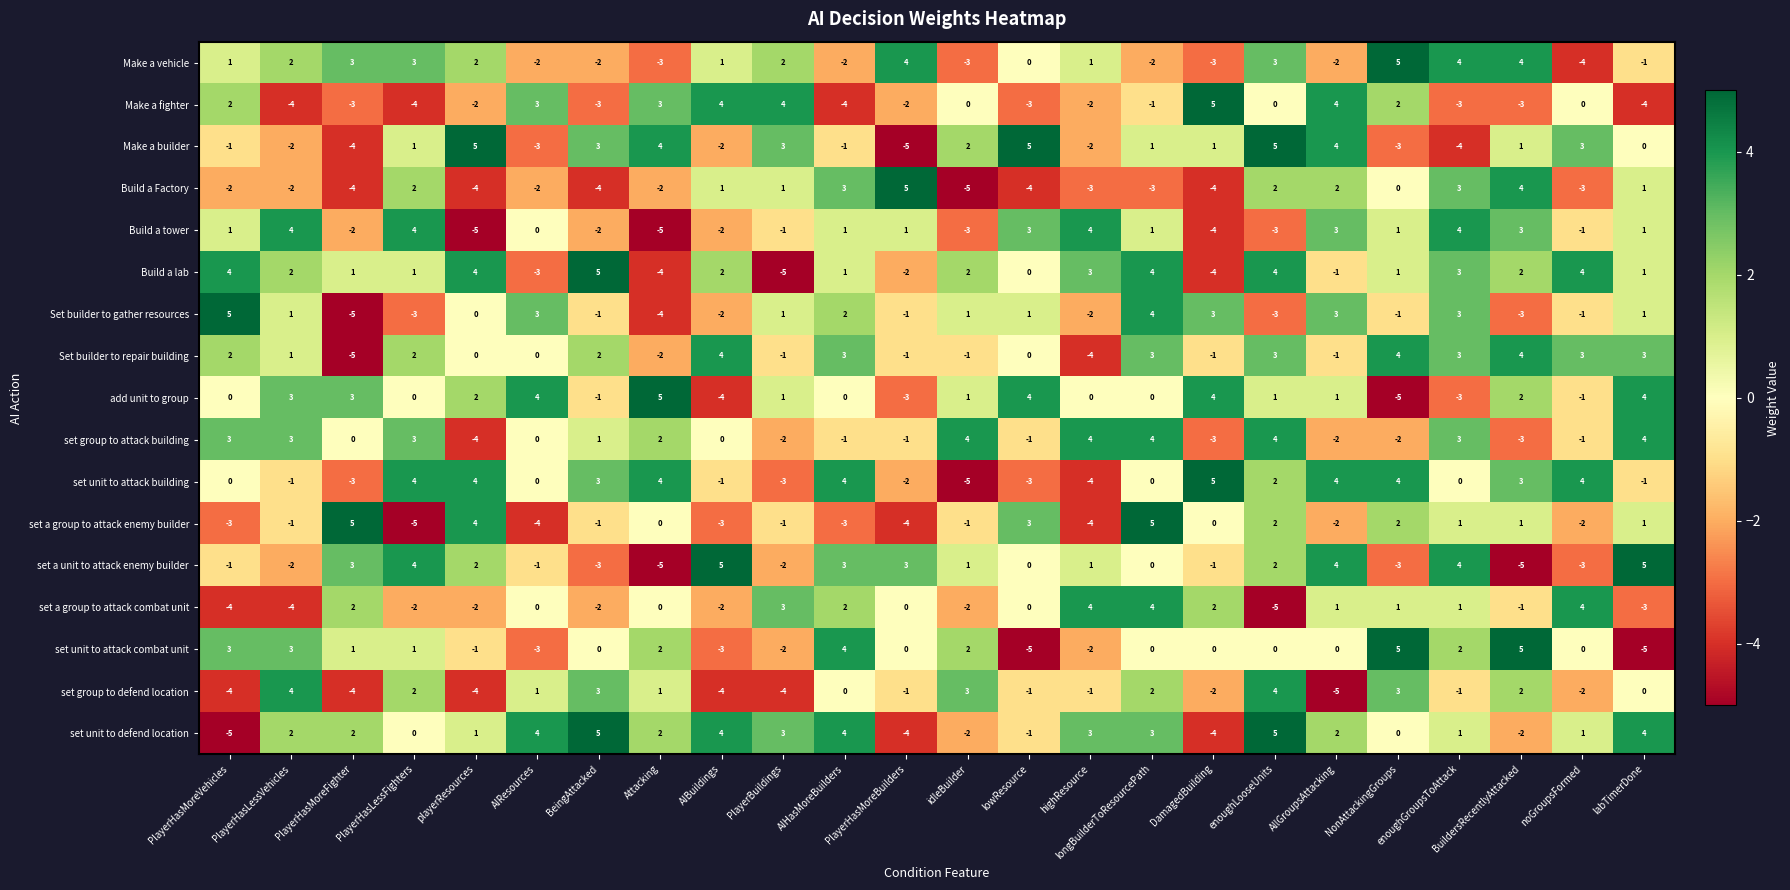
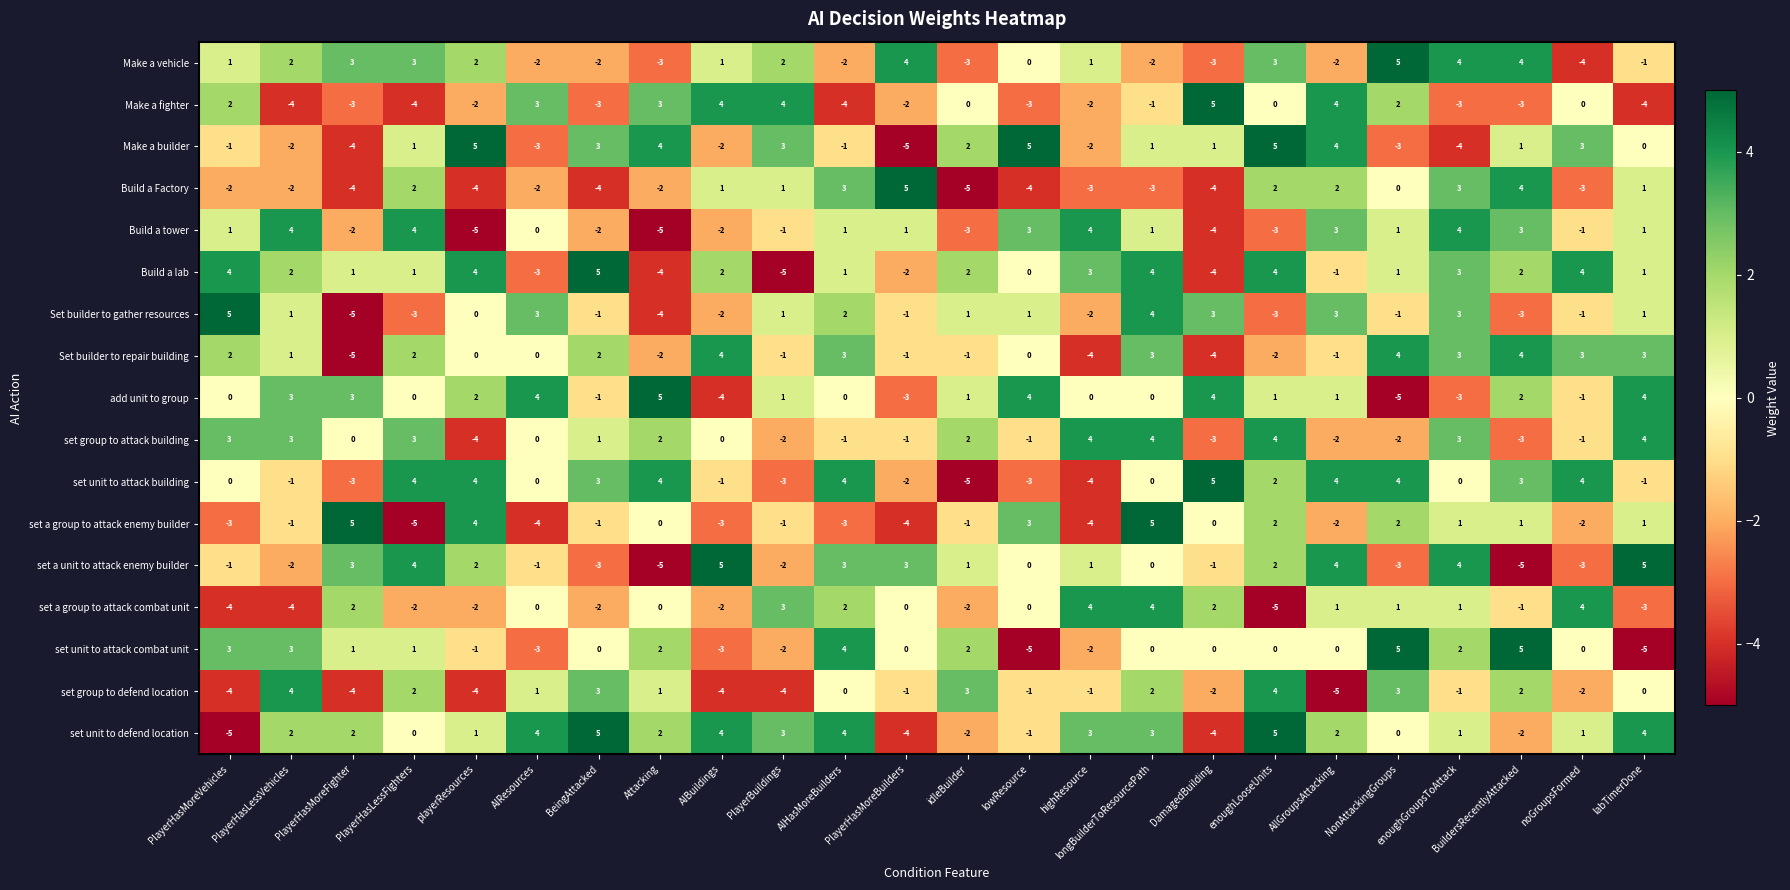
  {
    "Set builder to repair building": {
      "PlayerHasMoreVehicles": 2,
      "PlayerHasLessVehicles": 1,
      "PlayerHasMoreFighter": -5,
      "PlayerHasLessFighters": 2,
      "playerResources": 0,
      "AIResources": 0,
      "BeingAttacked": 2,
      "Attacking": -2,
      "AIBuildings": 4,
      "PlayerBuildings": -1,
      "AIHasMoreBuilders": 3,
      "PlayerHasMoreBuilders": -1,
      "idleBuilder": -1,
      "lowResource": 0,
      "highResource": -4,
      "longBuilderToResourcePath": 3,
-     "DamagedBuilding": -1,
-     "enoughLooseUnits": 3,
+     "DamagedBuilding": -4,
+     "enoughLooseUnits": -2,
      "AllGroupsAttacking": -1,
      "NonAttackingGroups": 4,
      "enoughGroupsToAttack": 3,
      "BuildersRecentlyAttacked": 4,
      "noGroupsFormed": 3,
      "labTimerDone": 3
    },
    "set group to attack building": {
      "PlayerHasMoreVehicles": 3,
      "PlayerHasLessVehicles": 3,
      "PlayerHasMoreFighter": 0,
      "PlayerHasLessFighters": 3,
      "playerResources": -4,
      "AIResources": 0,
      "BeingAttacked": 1,
      "Attacking": 2,
      "AIBuildings": 0,
      "PlayerBuildings": -2,
      "AIHasMoreBuilders": -1,
      "PlayerHasMoreBuilders": -1,
-     "idleBuilder": 4,
+     "idleBuilder": 2,
      "lowResource": -1,
      "highResource": 4,
      "longBuilderToResourcePath": 4,
      "DamagedBuilding": -3,
      "enoughLooseUnits": 4,
      "AllGroupsAttacking": -2,
      "NonAttackingGroups": -2,
      "enoughGroupsToAttack": 3,
      "BuildersRecentlyAttacked": -3,
      "noGroupsFormed": -1,
      "labTimerDone": 4
    }
  }
